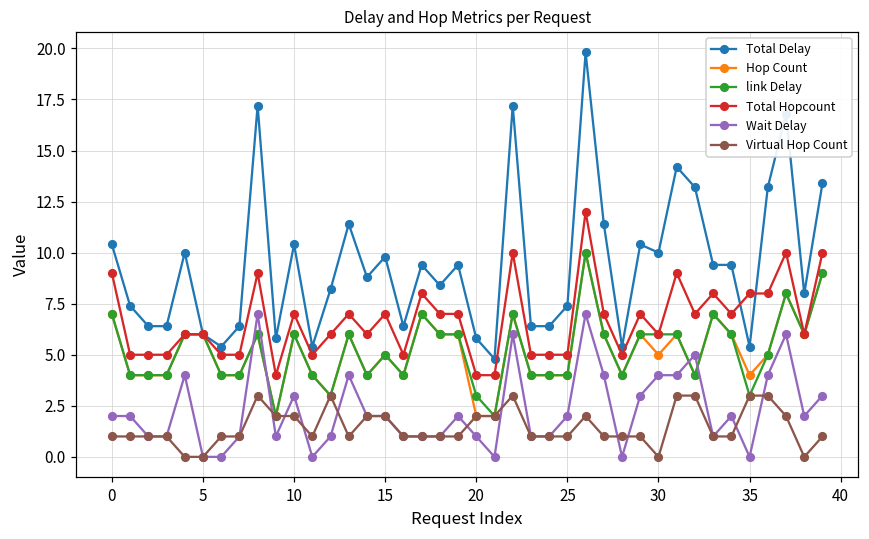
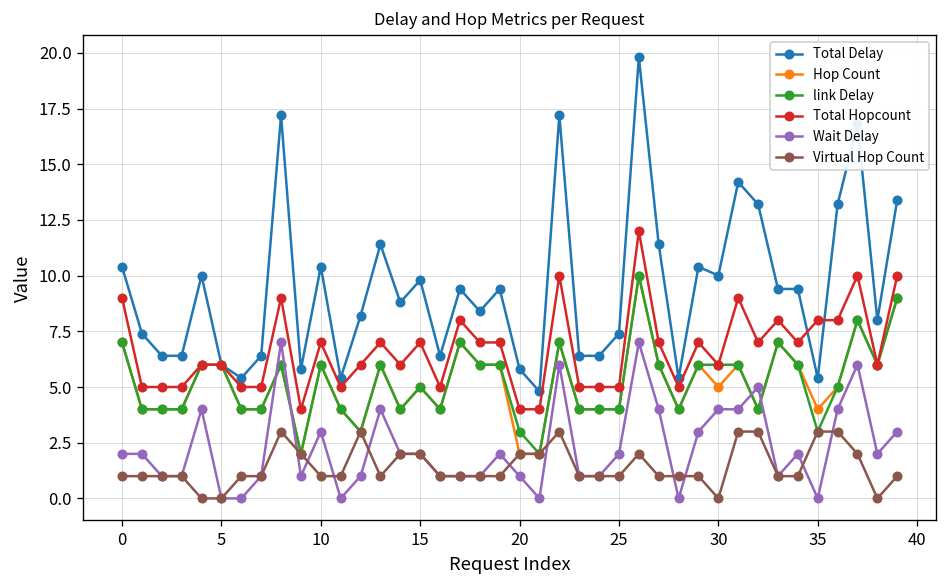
  {
    "Total Delay": {
      "0": 10.4,
      "10": 10.4,
      "15": 9.8,
      "20": 5.8,
      "25": 7.4,
      "30": 10,
      "35": 5.4
    },
    "Hop Count": {
      "30": 5,
      "35": 4
    },
    "link Delay": {
      "20": 3
    },
    "Total Hopcount": {
      "0": 9,
      "10": 7,
      "15": 7,
      "20": 4,
      "25": 5,
      "35": 8
    },
    "Wait Delay": {
      "0": 2,
      "10": 3,
      "20": 1,
      "25": 2,
      "30": 4,
      "35": 0
    },
    "Virtual Hop Count": {
      "0": 1,
-     "10": 2,
+     "10": 1,
      "25": 1,
      "30": 0
    }
  }
